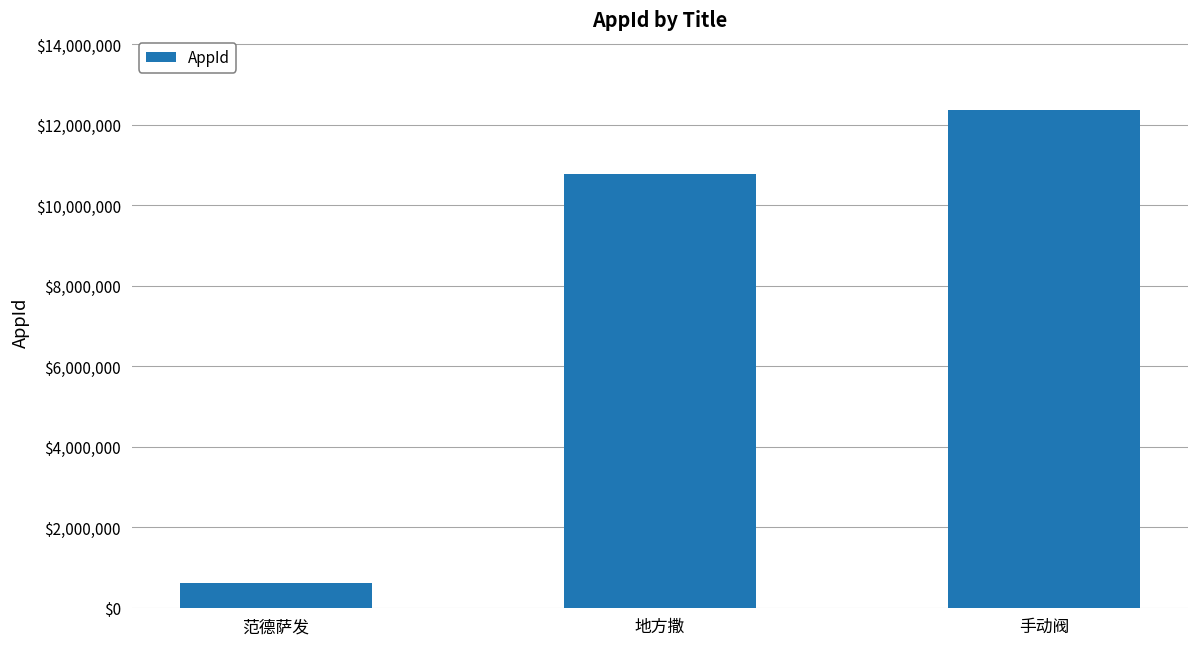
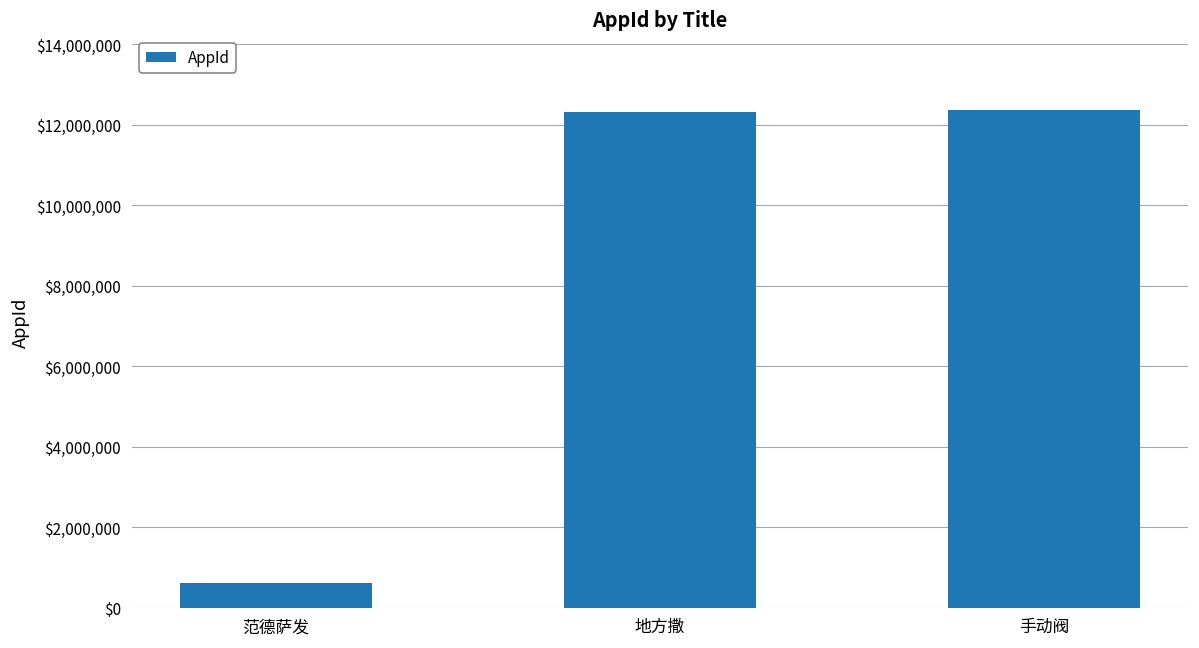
  {
    "范德萨发": "$600,000",
-   "地方撒": "$10,800,000",
+   "地方撒": "$12,300,000",
    "手动阀": "$12,400,000"
  }
